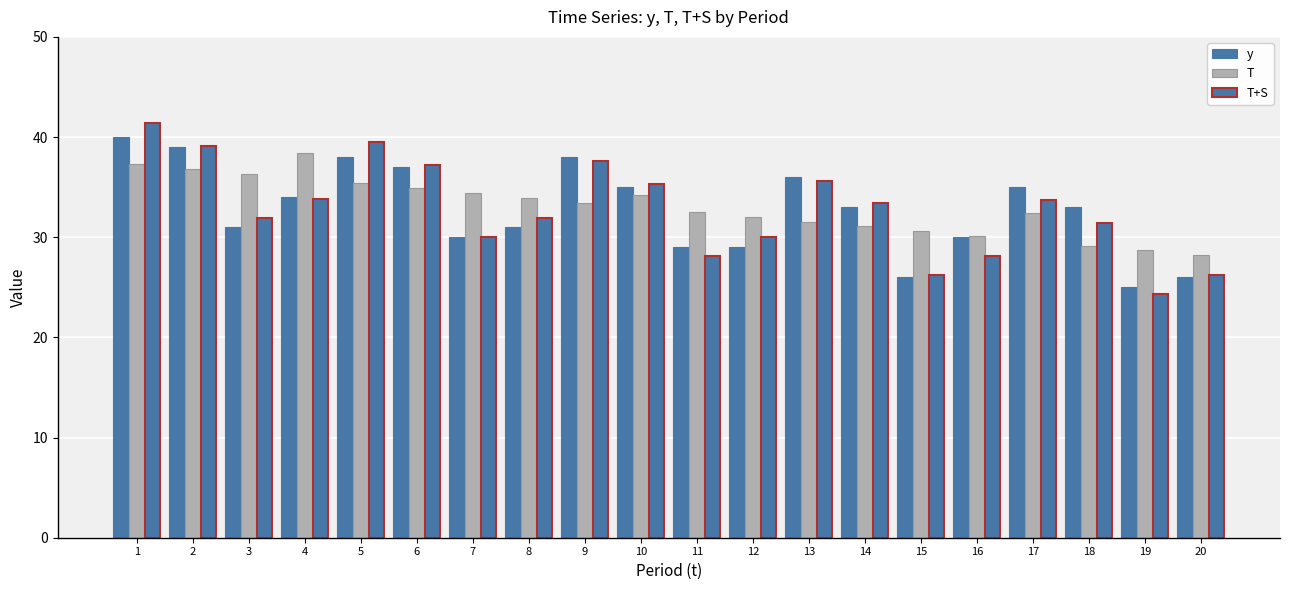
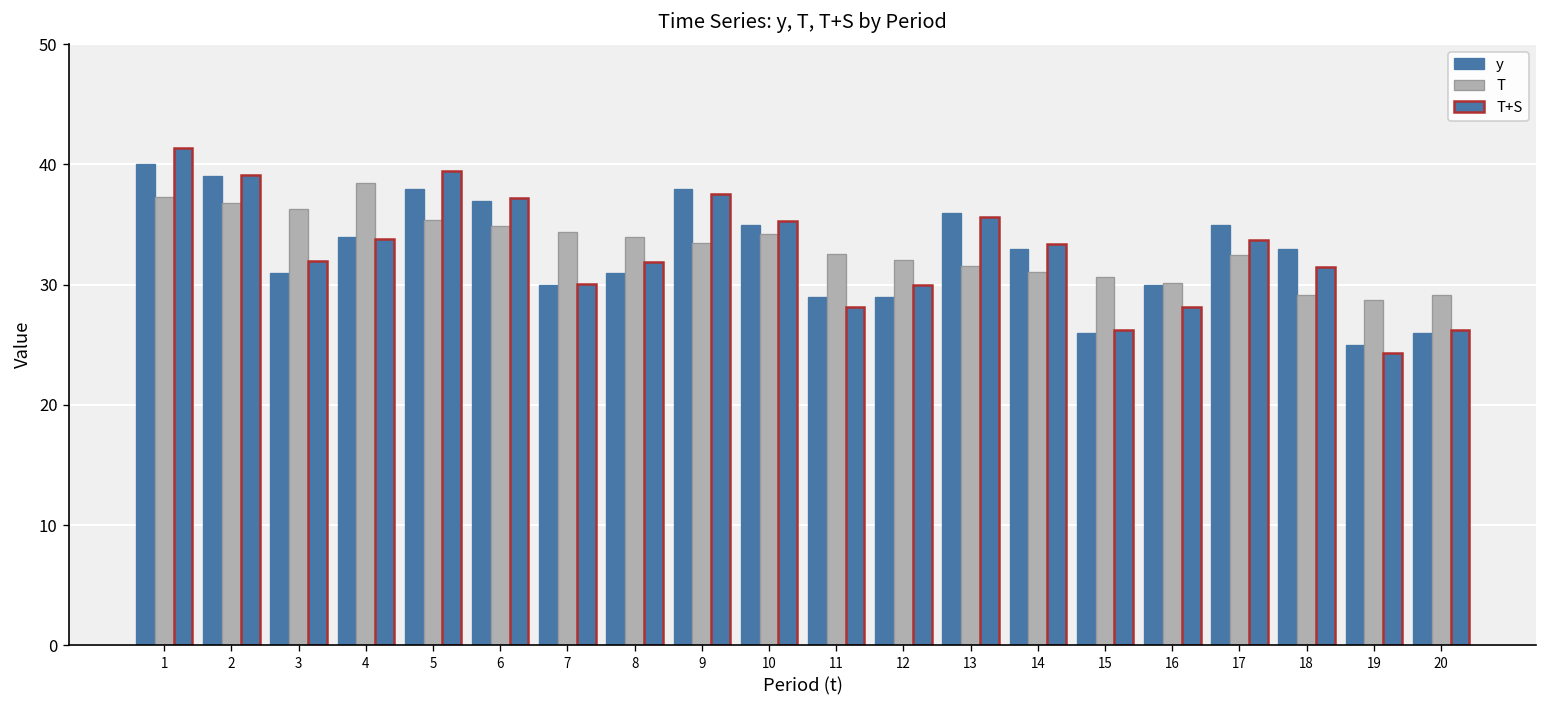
  {
    "T": {
      "1": 37.3,
      "2": 36.8,
      "3": 36.3,
      "4": 38.4,
      "5": 35.4,
      "6": 34.9,
      "7": 34.4,
      "8": 33.9,
      "9": 33.5,
      "10": 34.2,
      "11": 32.5,
      "12": 32.0,
      "13": 31.6,
      "14": 31.1,
      "15": 30.6,
      "16": 30.1,
      "17": 32.4,
      "18": 29.2,
      "19": 28.7,
-     "20": 28.2
+     "20": 29.2
    }
  }
